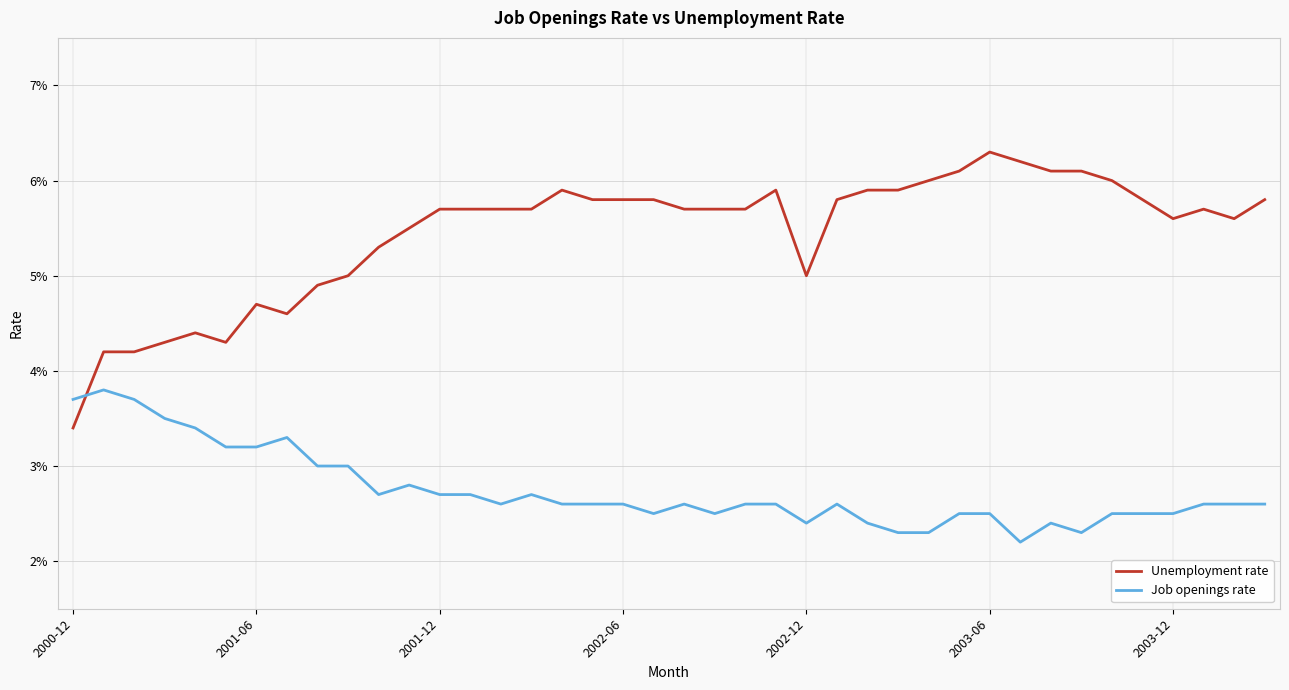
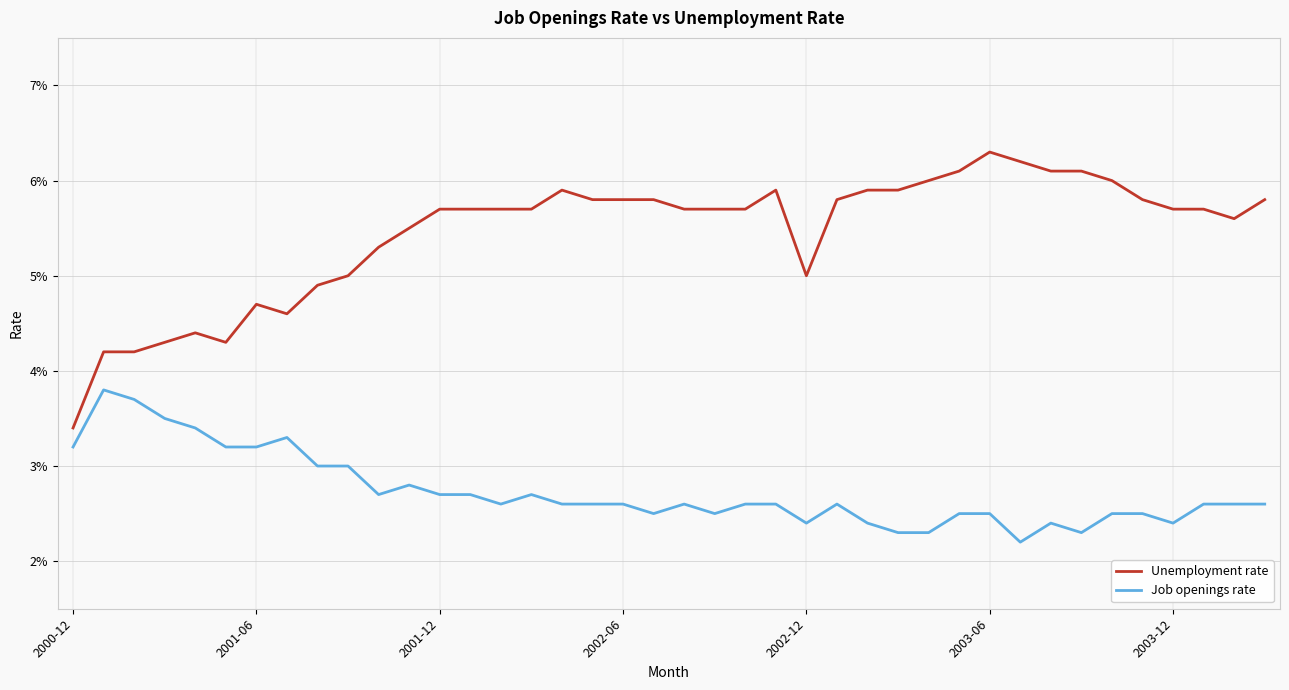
  {
    "Unemployment rate": {
      "2000-12": "3.4%",
      "2001-06": "4.7%",
      "2001-12": "5.7%",
      "2002-06": "5.8%",
      "2002-12": "5.0%",
      "2003-06": "6.3%",
-     "2003-12": "5.6%"
+     "2003-12": "5.7%"
    },
    "Job openings rate": {
-     "2000-12": "3.7%",
+     "2000-12": "3.2%",
      "2001-06": "3.2%",
      "2001-12": "2.7%",
      "2002-06": "2.6%",
      "2002-12": "2.4%",
      "2003-06": "2.5%",
-     "2003-12": "2.5%"
+     "2003-12": "2.4%"
    }
  }
